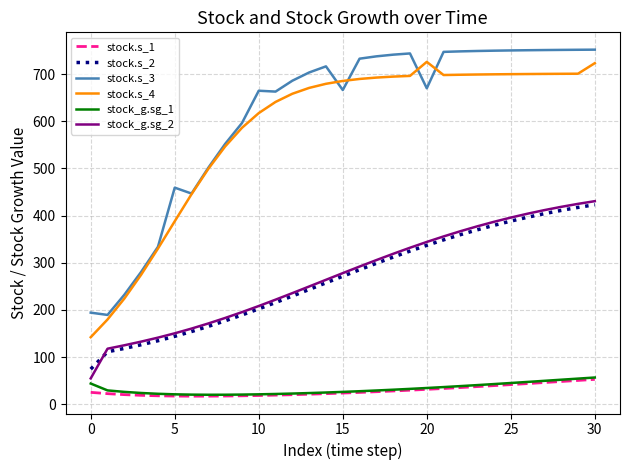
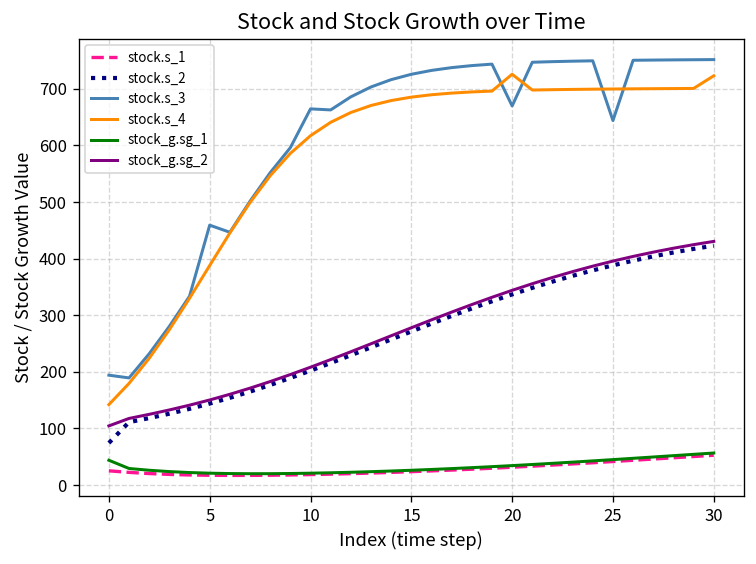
  {
    "stock.s_1": {
      "0": 30
    },
    "stock.s_2": {
      "0": 70,
      "5": 140,
      "10": 200,
      "15": 270,
      "20": 340,
      "25": 390,
      "30": 420
    },
    "stock.s_3": {
      "0": 190,
      "5": 460,
      "10": 660,
-     "15": 670,
+     "15": 730,
      "20": 670,
-     "25": 750,
+     "25": 640,
      "30": 750
    },
    "stock.s_4": {
      "0": 140,
      "5": 390,
      "10": 620,
      "15": 690,
      "20": 730,
      "25": 700,
      "30": 720
    },
    "stock_g.sg_1": {
      "0": 40
    },
    "stock_g.sg_2": {
-     "0": 50,
+     "0": 100,
      "5": 150,
      "10": 210,
      "15": 280,
      "20": 340,
      "25": 400,
      "30": 430
    }
  }
